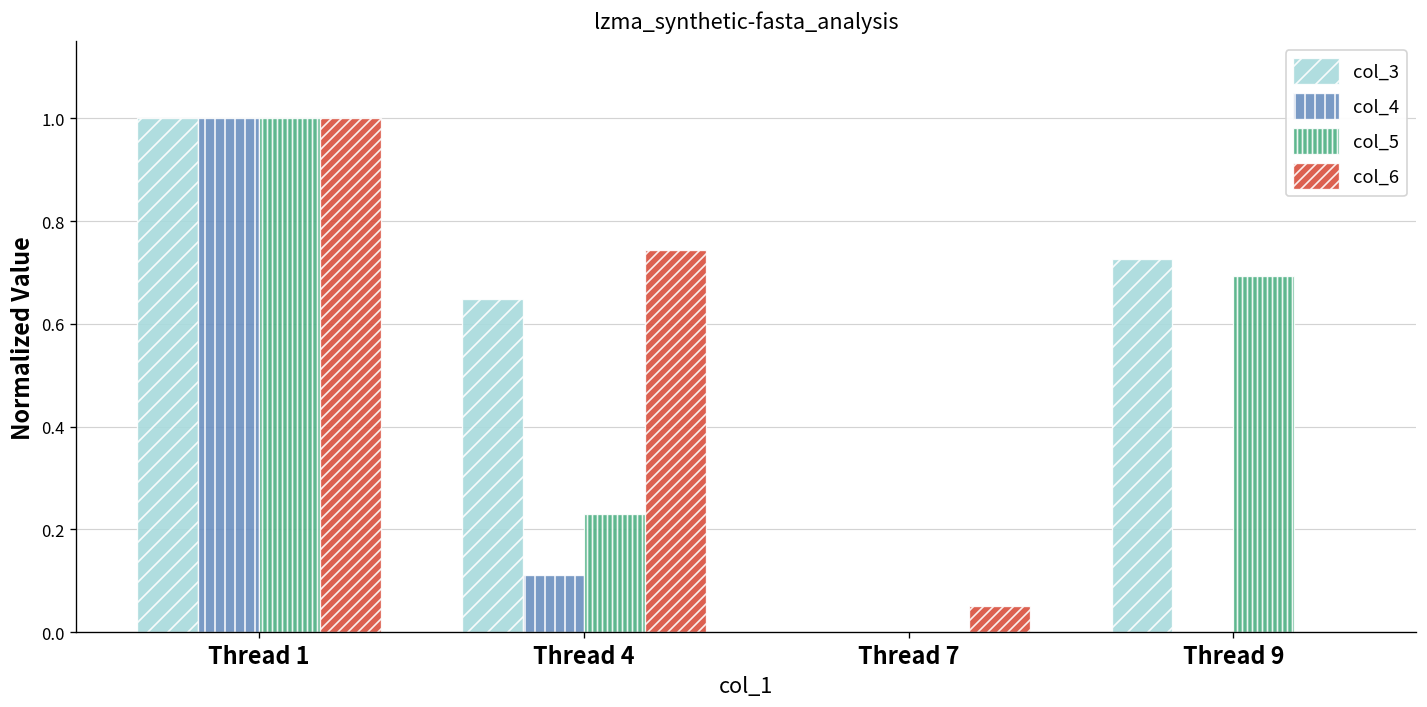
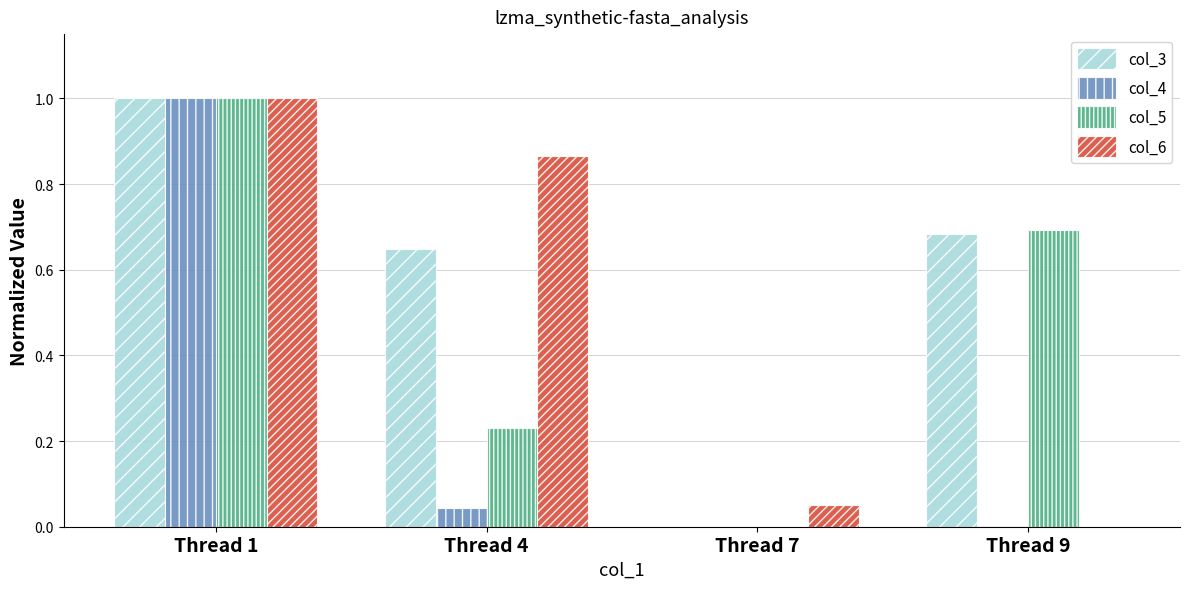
  {
    "col_3": {
      "Thread 1": 1.00,
      "Thread 4": 0.65,
      "Thread 7": 0.00,
-     "Thread 9": 0.73
+     "Thread 9": 0.68
    },
    "col_4": {
      "Thread 1": 1.00,
-     "Thread 4": 0.11,
+     "Thread 4": 0.04,
      "Thread 7": 0.00
    },
    "col_5": {
      "Thread 1": 1.00,
      "Thread 4": 0.23,
      "Thread 7": 0.00,
      "Thread 9": 0.69
    },
    "col_6": {
      "Thread 1": 1.00,
-     "Thread 4": 0.74,
+     "Thread 4": 0.87,
      "Thread 7": 0.05,
      "Thread 9": 0.00
    }
  }
